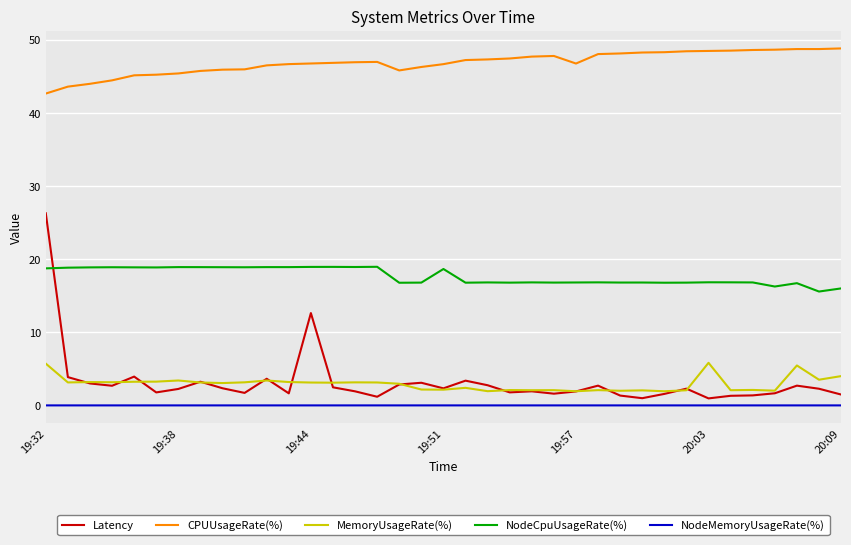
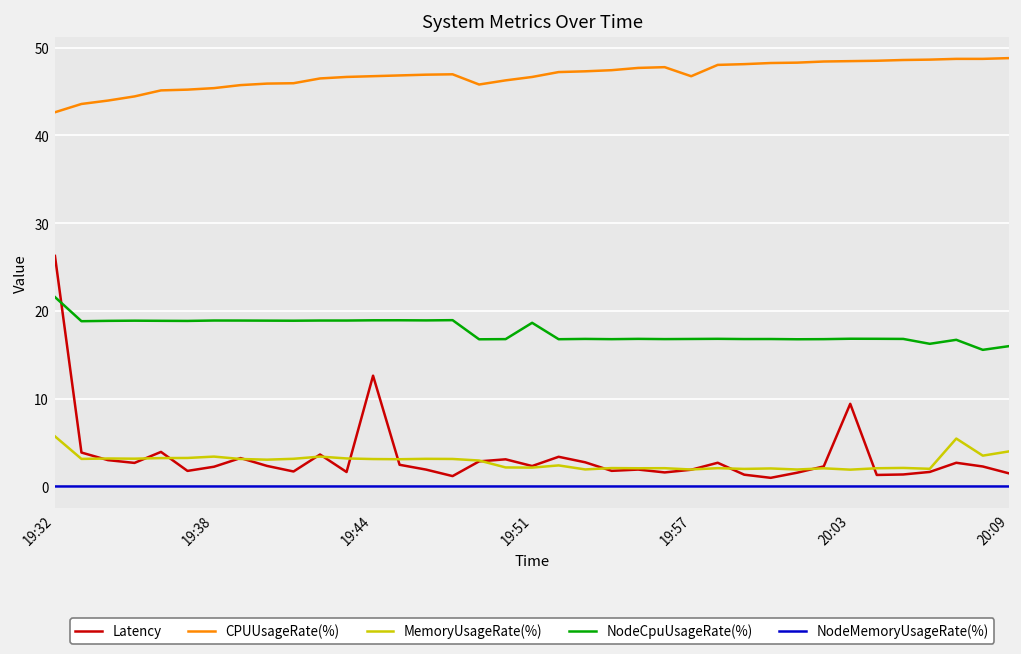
  {
    "Latency": {
      "19:32": 26,
      "19:38": 2,
      "19:44": 13,
-     "20:03": 1,
+     "20:03": 9,
      "20:09": 1
    },
    "CPUUsageRate(%)": {
      "19:32": 43,
      "19:38": 45,
      "19:44": 47,
      "19:51": 47,
      "19:57": 47,
      "20:03": 48,
      "20:09": 49
    },
    "MemoryUsageRate(%)": {
      "19:32": 6,
      "19:38": 3,
      "19:44": 3,
-     "20:03": 6,
+     "20:03": 2,
      "20:09": 4
    },
    "NodeCpuUsageRate(%)": {
-     "19:32": 19,
+     "19:32": 22,
      "19:38": 19,
      "19:44": 19,
      "19:51": 19,
      "19:57": 17,
      "20:03": 17,
      "20:09": 16
    },
    "NodeMemoryUsageRate(%)": {
      "19:32": 0,
      "19:38": 0,
      "19:44": 0,
      "19:51": 0,
      "19:57": 0,
      "20:03": 0,
      "20:09": 0
    }
  }
